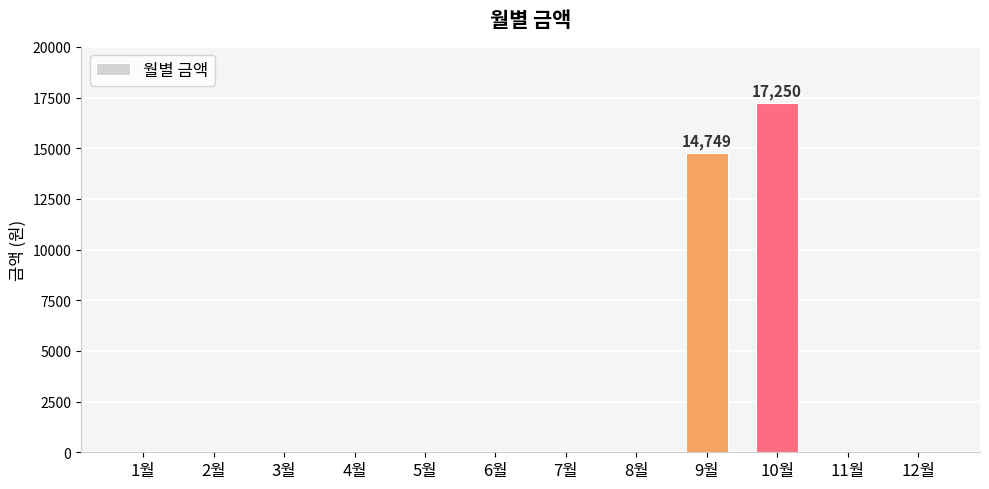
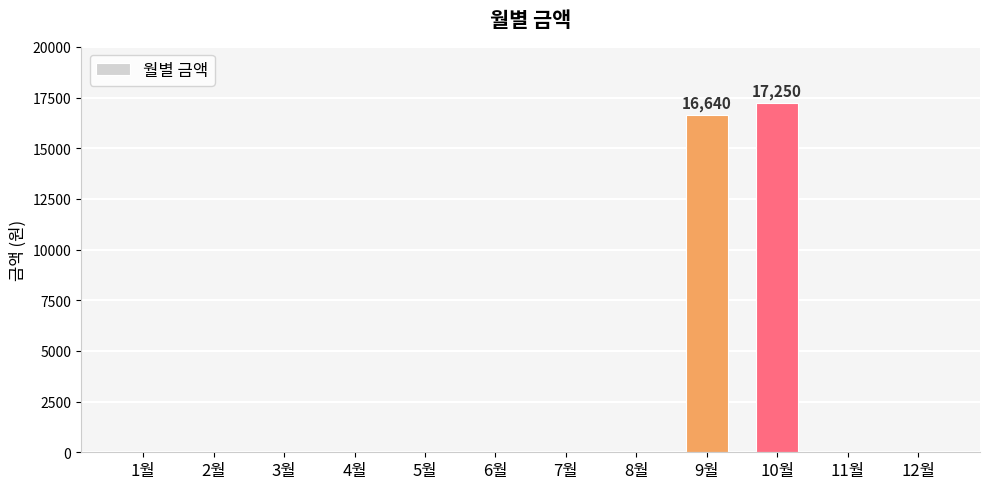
  {
-   "9월": "14,749",
+   "9월": "16,640",
    "10월": "17,250"
  }
